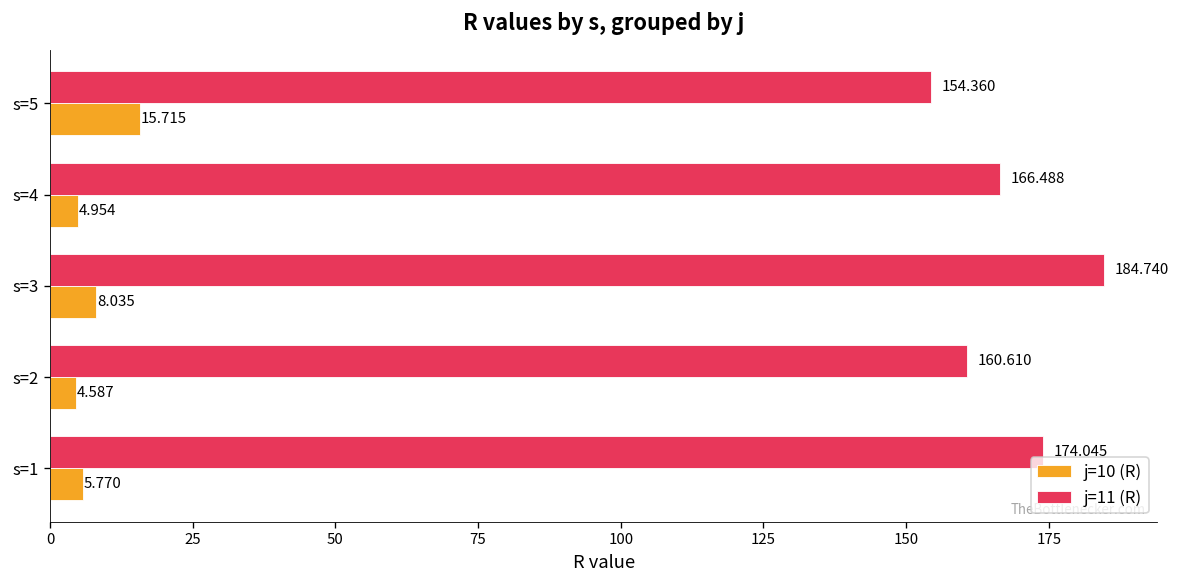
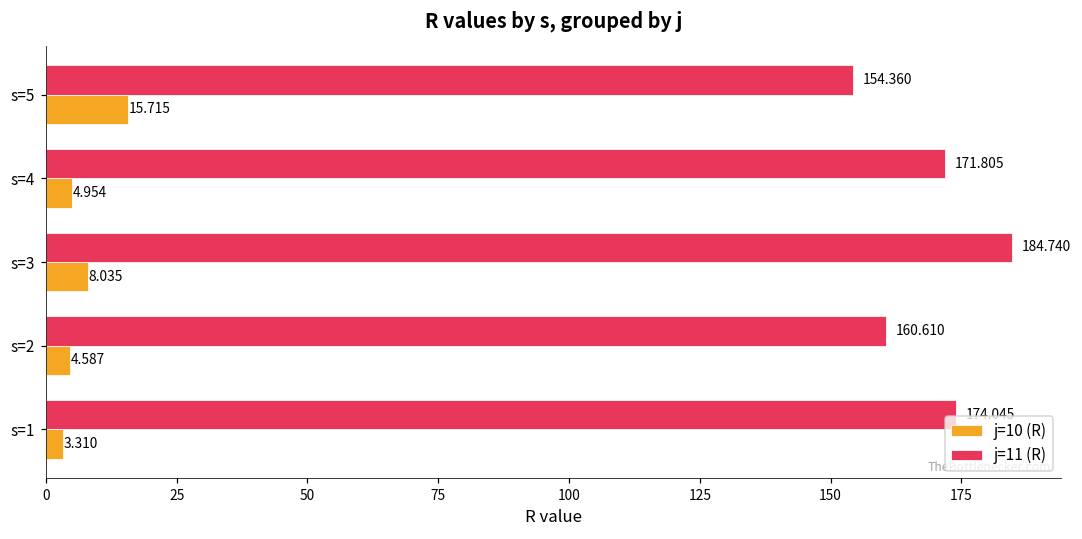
  {
    "j=10 (R)": {
      "s=5": 15.715,
      "s=4": 4.954,
      "s=3": 8.035,
      "s=2": 4.587,
-     "s=1": 5.770
+     "s=1": 3.310
    },
    "j=11 (R)": {
      "s=5": 154.360,
-     "s=4": 166.488,
+     "s=4": 171.805,
      "s=3": 184.740,
      "s=2": 160.610
    }
  }
